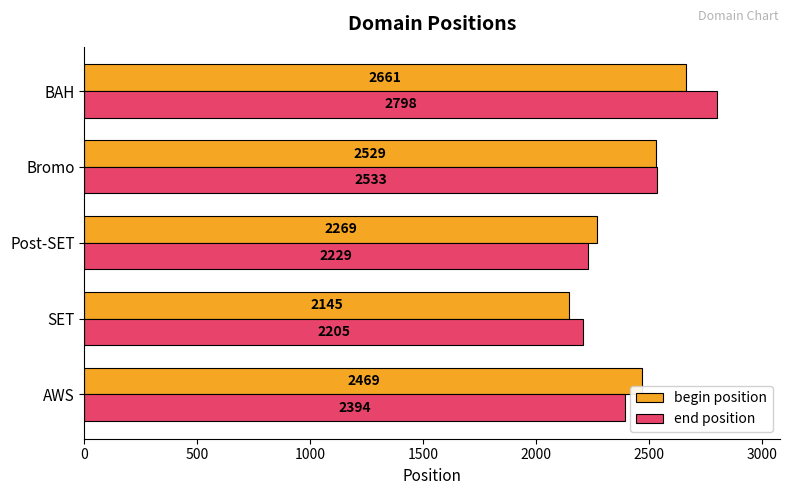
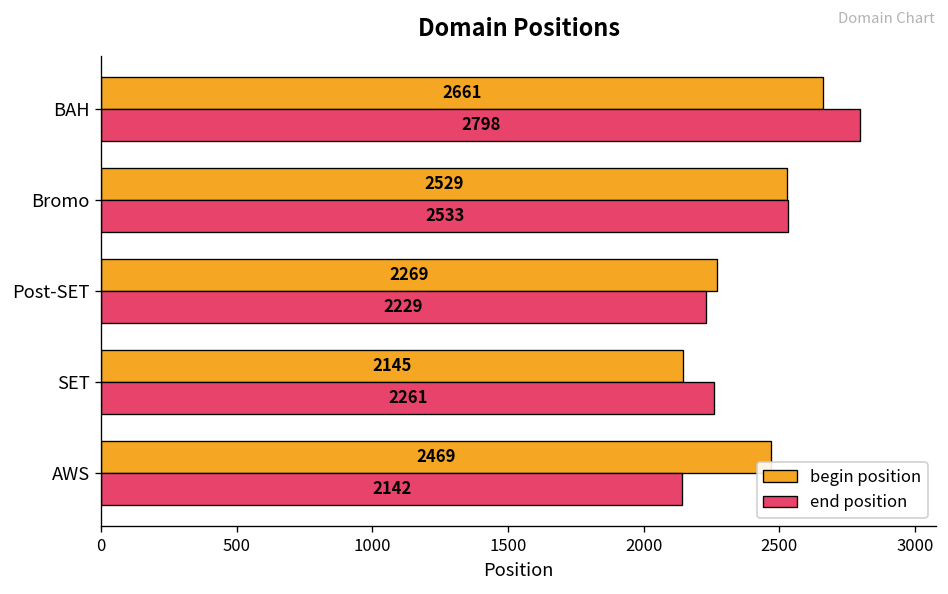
  {
    "begin position": {
      "BAH": 2661,
      "Bromo": 2529,
      "Post-SET": 2269,
      "SET": 2145,
      "AWS": 2469
    },
    "end position": {
      "BAH": 2798,
      "Bromo": 2533,
      "Post-SET": 2229,
-     "SET": 2205,
-     "AWS": 2394
+     "SET": 2261,
+     "AWS": 2142
    }
  }
